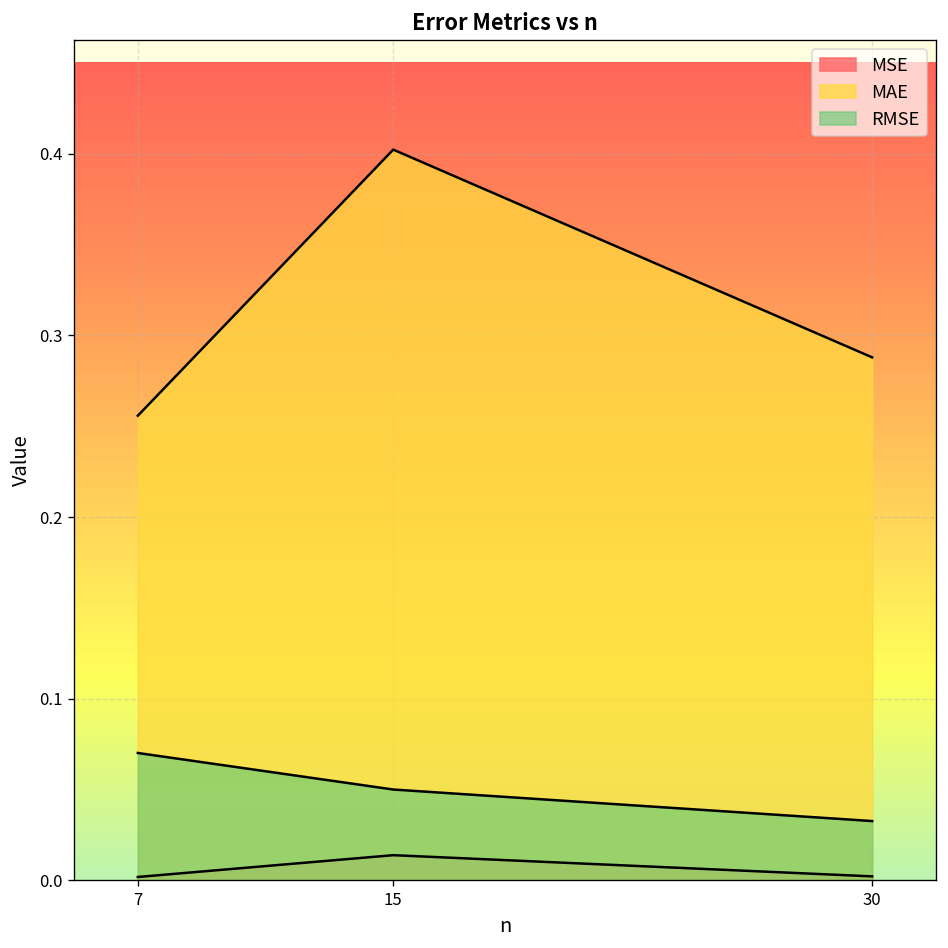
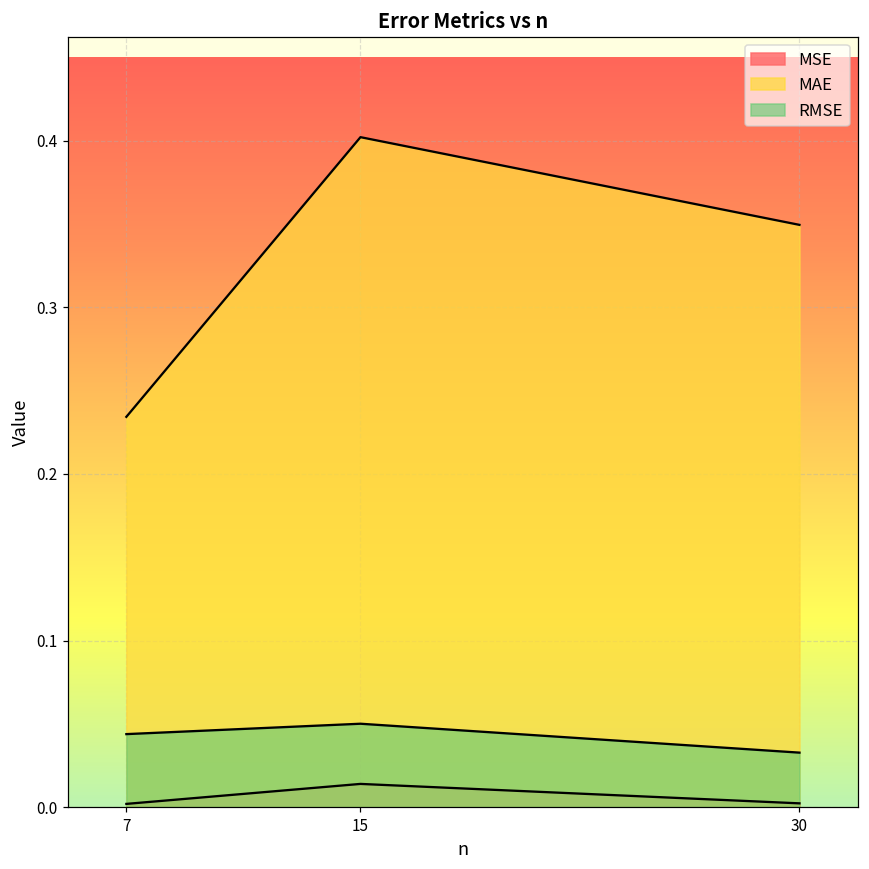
  {
    "MSE": {
      "7": 0.002,
      "15": 0.014,
      "30": 0.002
    },
    "MAE": {
-     "7": 0.256,
+     "7": 0.234,
      "15": 0.402,
-     "30": 0.288
+     "30": 0.350
    },
    "RMSE": {
-     "7": 0.070,
+     "7": 0.044,
      "15": 0.050,
      "30": 0.033
    }
  }
